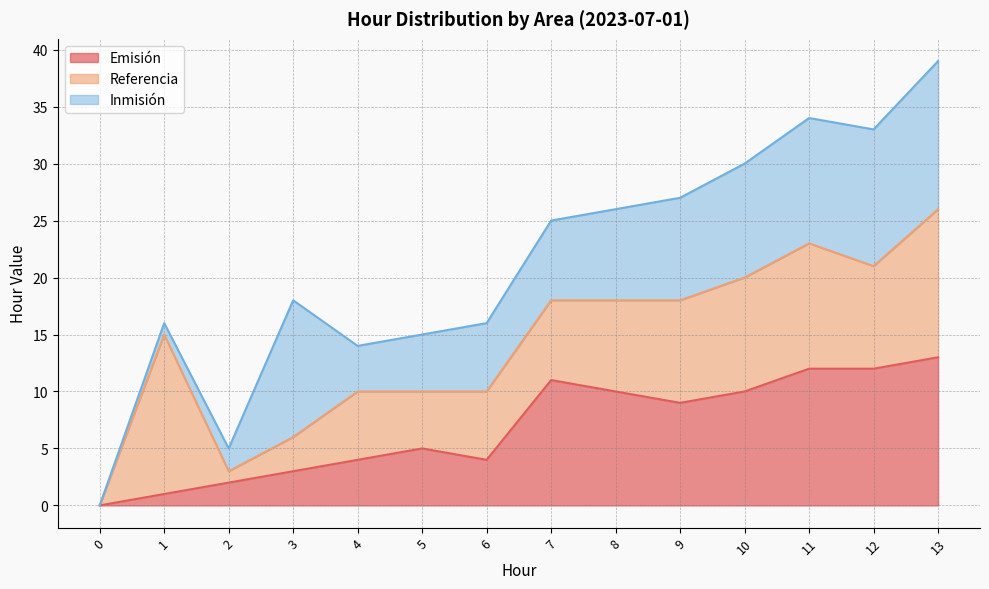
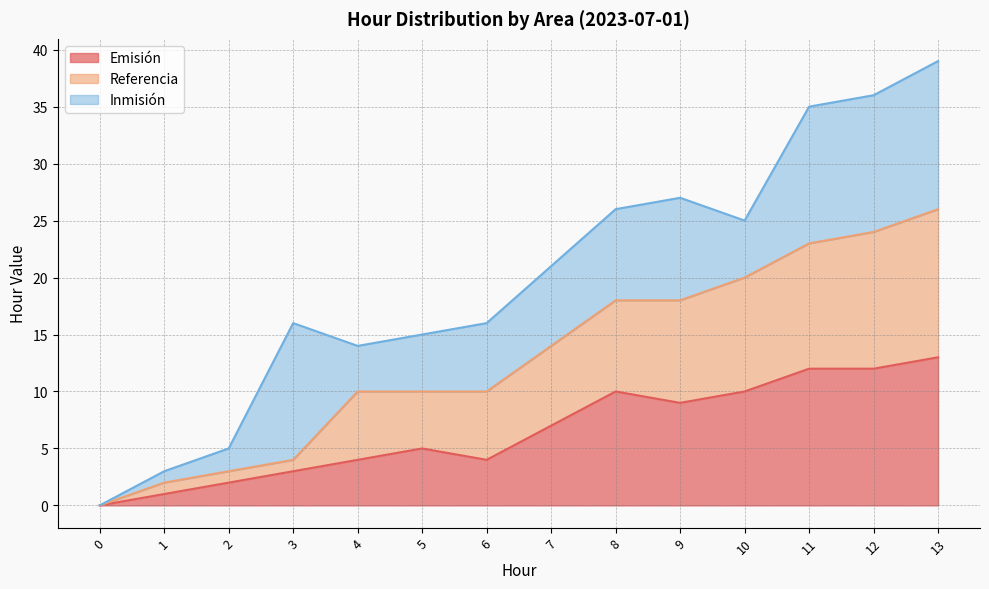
  {
    "Emisión": {
      "1": 1,
      "2": 2,
      "3": 3,
      "4": 4,
      "5": 5,
      "6": 4,
-     "7": 11,
+     "7": 7,
      "8": 10,
      "9": 9,
      "10": 10,
      "11": 12,
      "12": 12,
      "13": 13
    },
    "Referencia": {
-     "1": 14,
+     "1": 1,
      "2": 1,
-     "3": 3,
+     "3": 1,
      "4": 6,
      "5": 5,
      "6": 6,
      "7": 7,
      "8": 8,
      "9": 9,
      "10": 10,
      "11": 11,
-     "12": 9,
+     "12": 12,
      "13": 13
    },
    "Inmisión": {
      "1": 1,
      "2": 2,
      "3": 12,
      "4": 4,
      "5": 5,
      "6": 6,
      "7": 7,
      "8": 8,
      "9": 9,
-     "10": 10,
-     "11": 11,
+     "10": 5,
+     "11": 12,
      "12": 12,
      "13": 13
    }
  }
